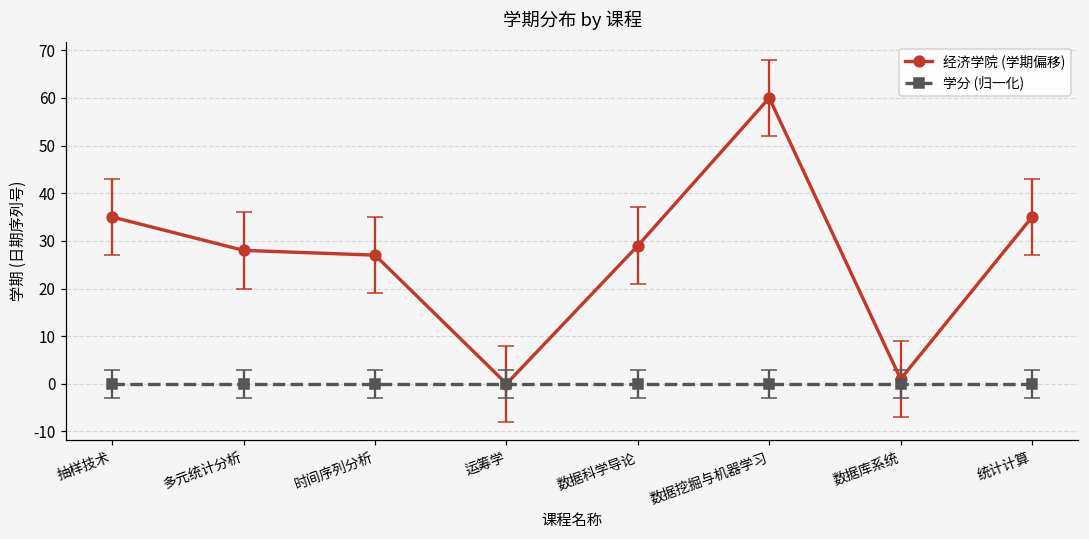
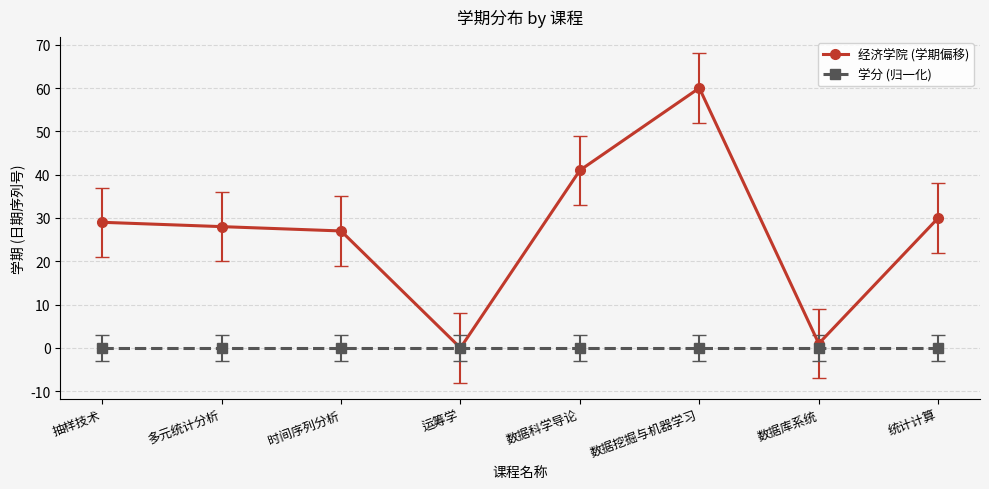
  {
    "经济学院 (学期偏移)": {
-     "抽样技术": 35,
+     "抽样技术": 29,
      "多元统计分析": 28,
      "时间序列分析": 27,
-     "数据科学导论": 29,
+     "数据科学导论": 41,
      "数据挖掘与机器学习": 60,
      "数据库系统": 1,
-     "统计计算": 35
+     "统计计算": 30
    },
    "学分 (归一化)": {
      "抽样技术": 0,
      "多元统计分析": 0,
      "时间序列分析": 0,
      "数据科学导论": 0,
      "数据挖掘与机器学习": 0,
      "数据库系统": 0,
      "统计计算": 0
    }
  }
